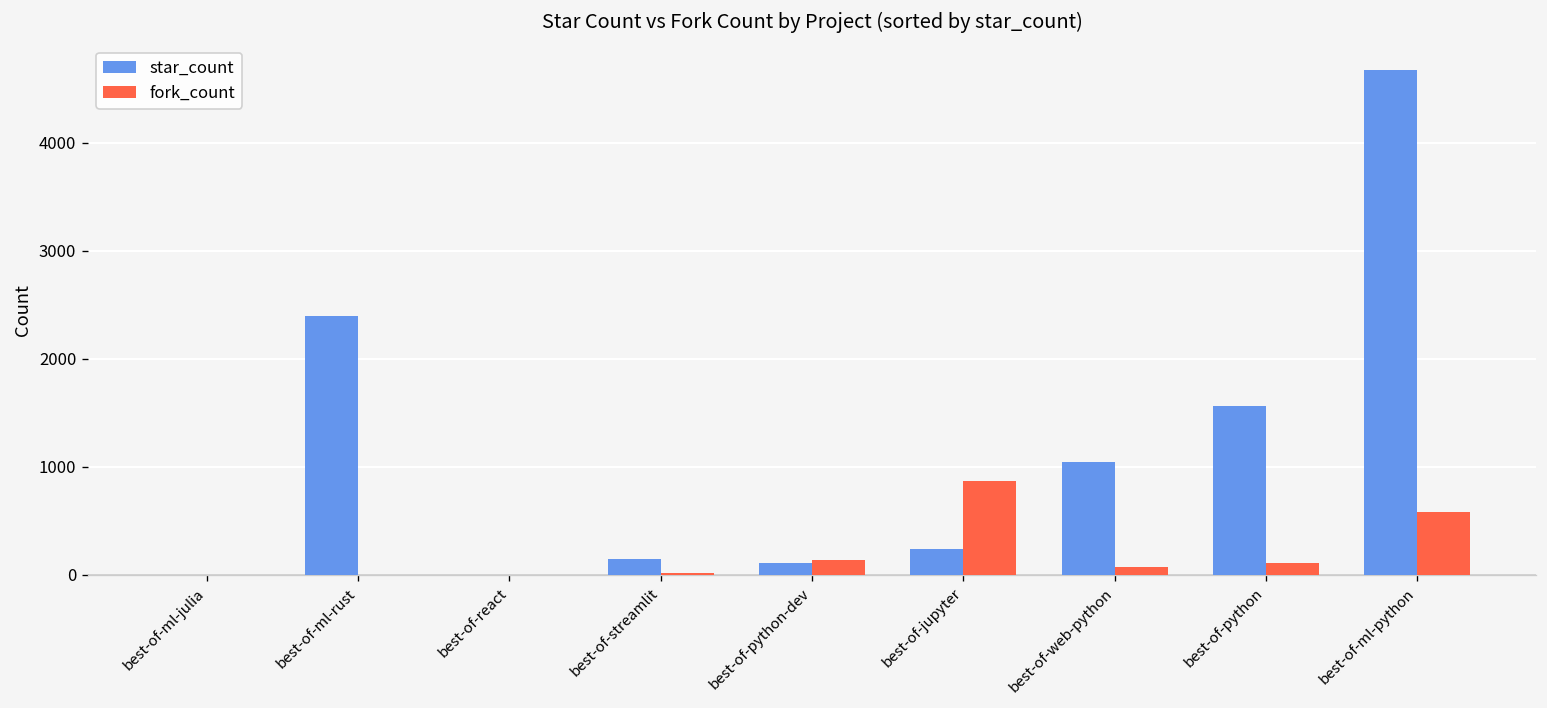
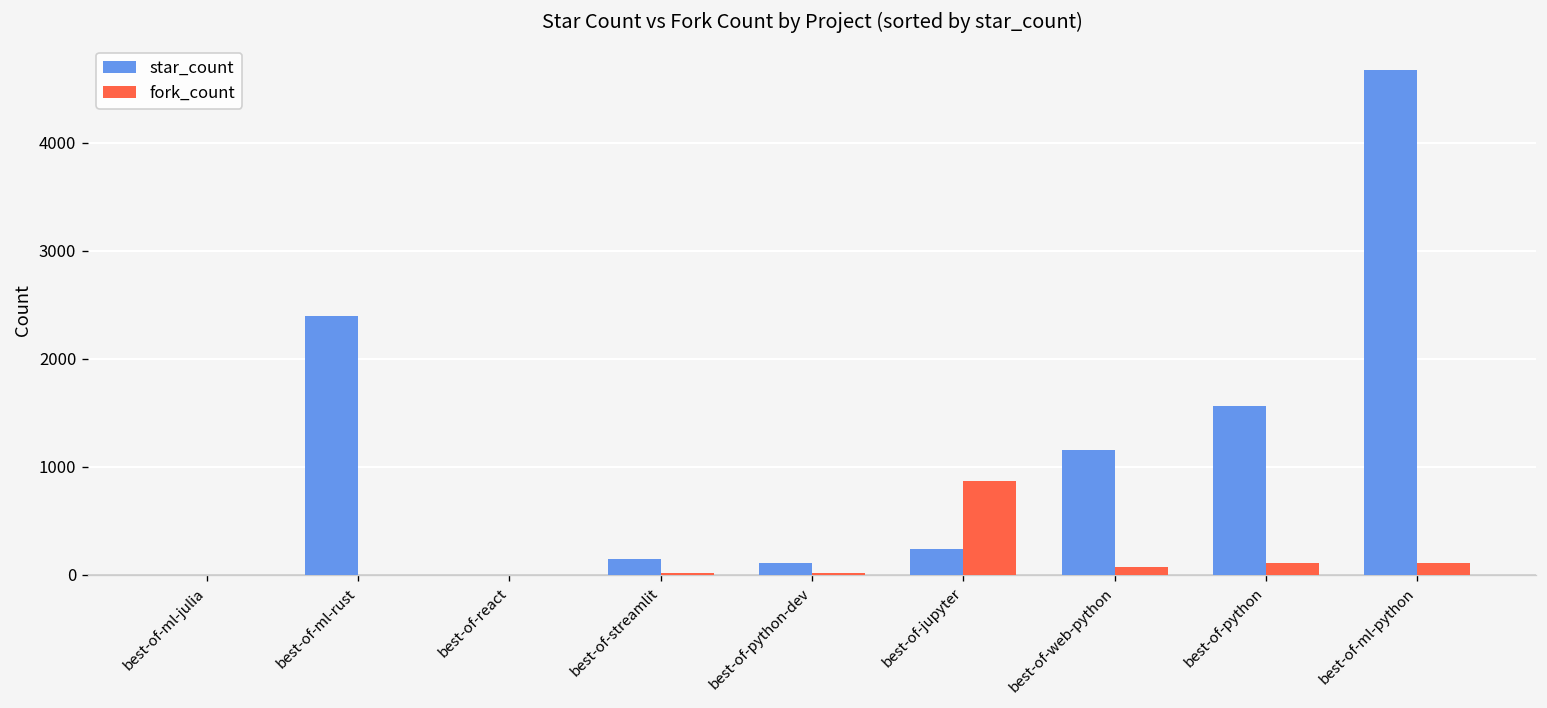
  {
    "star_count": {
      "best-of-ml-julia": 0,
      "best-of-ml-rust": 2400,
      "best-of-streamlit": 100,
      "best-of-python-dev": 100,
      "best-of-jupyter": 200,
-     "best-of-web-python": 1000,
+     "best-of-web-python": 1200,
      "best-of-python": 1600,
      "best-of-ml-python": 4700
    },
    "fork_count": {
      "best-of-ml-julia": 0,
      "best-of-react": 0,
-     "best-of-python-dev": 100,
+     "best-of-python-dev": 0,
      "best-of-jupyter": 900,
      "best-of-web-python": 100,
      "best-of-python": 100,
-     "best-of-ml-python": 600
+     "best-of-ml-python": 100
    }
  }
